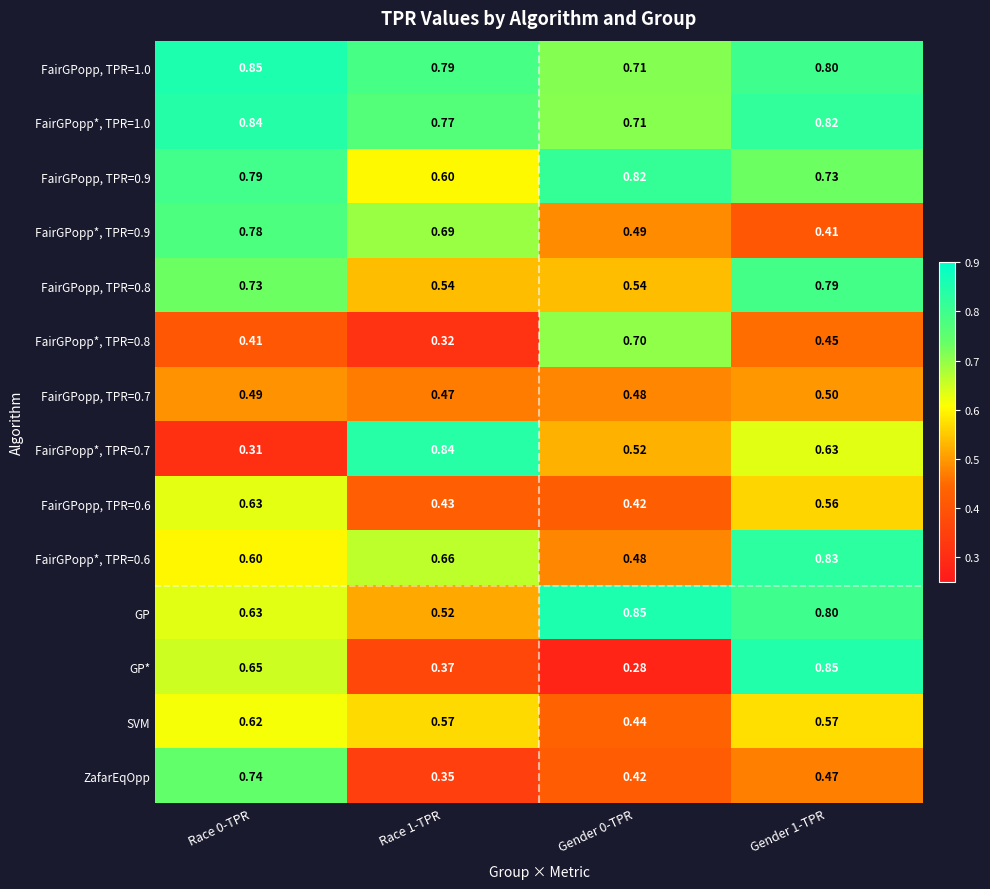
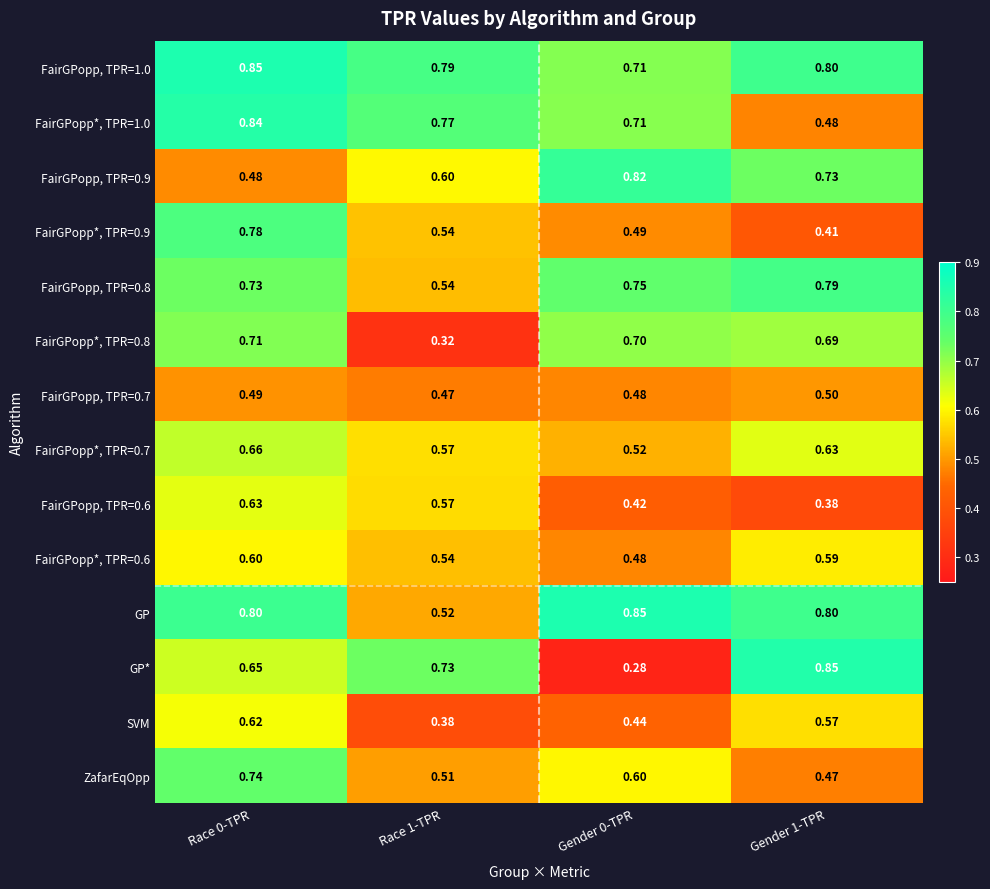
  {
    "FairGPopp, TPR=1.0": {
      "Race 0-TPR": 0.85,
      "Race 1-TPR": 0.79,
      "Gender 0-TPR": 0.71,
      "Gender 1-TPR": 0.80
    },
    "FairGPopp*, TPR=1.0": {
      "Race 0-TPR": 0.84,
      "Race 1-TPR": 0.77,
      "Gender 0-TPR": 0.71,
-     "Gender 1-TPR": 0.82
+     "Gender 1-TPR": 0.48
    },
    "FairGPopp, TPR=0.9": {
-     "Race 0-TPR": 0.79,
+     "Race 0-TPR": 0.48,
      "Race 1-TPR": 0.60,
      "Gender 0-TPR": 0.82,
      "Gender 1-TPR": 0.73
    },
    "FairGPopp*, TPR=0.9": {
      "Race 0-TPR": 0.78,
-     "Race 1-TPR": 0.69,
+     "Race 1-TPR": 0.54,
      "Gender 0-TPR": 0.49,
      "Gender 1-TPR": 0.41
    },
    "FairGPopp, TPR=0.8": {
      "Race 0-TPR": 0.73,
      "Race 1-TPR": 0.54,
-     "Gender 0-TPR": 0.54,
+     "Gender 0-TPR": 0.75,
      "Gender 1-TPR": 0.79
    },
    "FairGPopp*, TPR=0.8": {
-     "Race 0-TPR": 0.41,
+     "Race 0-TPR": 0.71,
      "Race 1-TPR": 0.32,
      "Gender 0-TPR": 0.70,
-     "Gender 1-TPR": 0.45
+     "Gender 1-TPR": 0.69
    },
    "FairGPopp, TPR=0.7": {
      "Race 0-TPR": 0.49,
      "Race 1-TPR": 0.47,
      "Gender 0-TPR": 0.48,
      "Gender 1-TPR": 0.50
    },
    "FairGPopp*, TPR=0.7": {
-     "Race 0-TPR": 0.31,
-     "Race 1-TPR": 0.84,
+     "Race 0-TPR": 0.66,
+     "Race 1-TPR": 0.57,
      "Gender 0-TPR": 0.52,
      "Gender 1-TPR": 0.63
    },
    "FairGPopp, TPR=0.6": {
      "Race 0-TPR": 0.63,
-     "Race 1-TPR": 0.43,
+     "Race 1-TPR": 0.57,
      "Gender 0-TPR": 0.42,
-     "Gender 1-TPR": 0.56
+     "Gender 1-TPR": 0.38
    },
    "FairGPopp*, TPR=0.6": {
      "Race 0-TPR": 0.60,
-     "Race 1-TPR": 0.66,
+     "Race 1-TPR": 0.54,
      "Gender 0-TPR": 0.48,
-     "Gender 1-TPR": 0.83
+     "Gender 1-TPR": 0.59
    },
    "GP": {
-     "Race 0-TPR": 0.63,
+     "Race 0-TPR": 0.80,
      "Race 1-TPR": 0.52,
      "Gender 0-TPR": 0.85,
      "Gender 1-TPR": 0.80
    },
    "GP*": {
      "Race 0-TPR": 0.65,
-     "Race 1-TPR": 0.37,
+     "Race 1-TPR": 0.73,
      "Gender 0-TPR": 0.28,
      "Gender 1-TPR": 0.85
    },
    "SVM": {
      "Race 0-TPR": 0.62,
-     "Race 1-TPR": 0.57,
+     "Race 1-TPR": 0.38,
      "Gender 0-TPR": 0.44,
      "Gender 1-TPR": 0.57
    },
    "ZafarEqOpp": {
      "Race 0-TPR": 0.74,
-     "Race 1-TPR": 0.35,
-     "Gender 0-TPR": 0.42,
+     "Race 1-TPR": 0.51,
+     "Gender 0-TPR": 0.60,
      "Gender 1-TPR": 0.47
    }
  }
